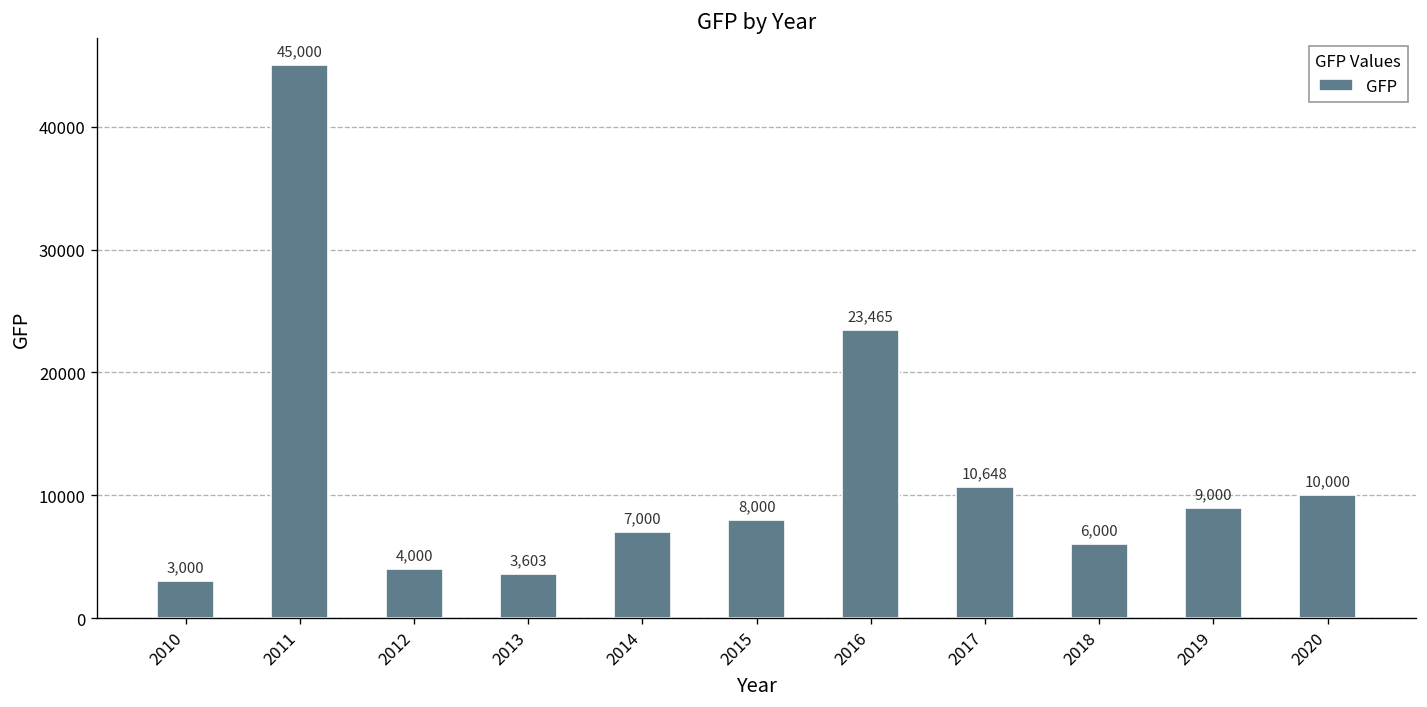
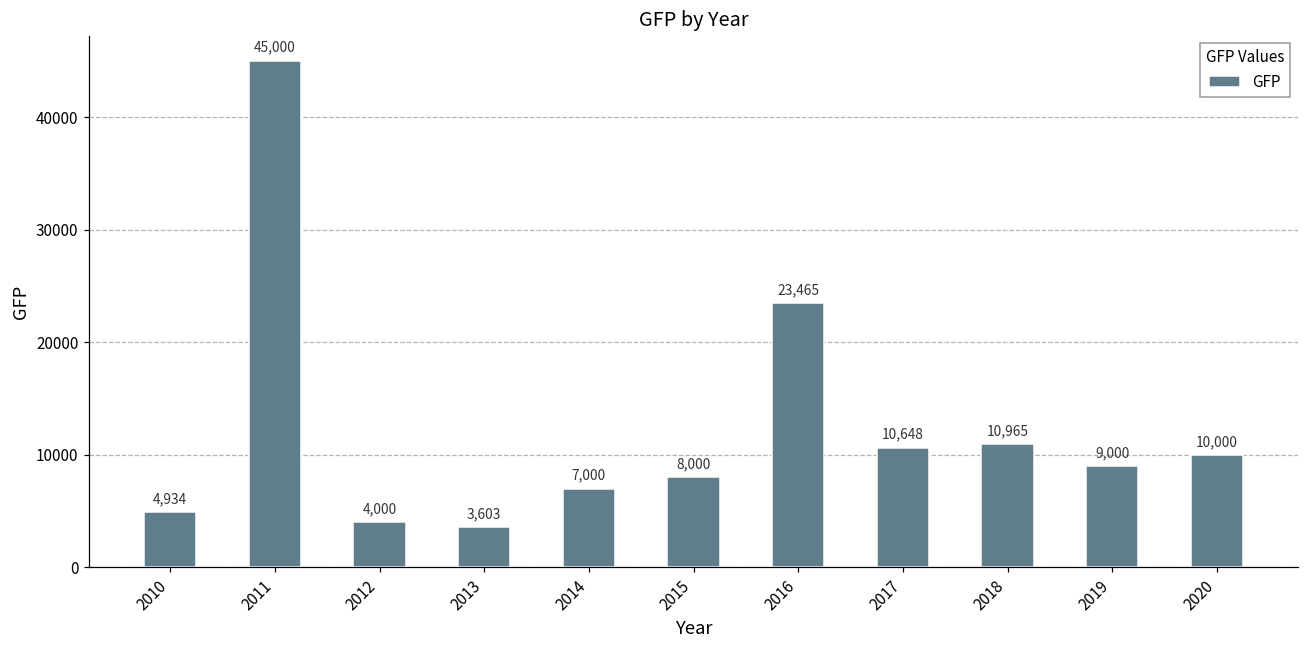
  {
-   "2010": "3,000",
+   "2010": "4,934",
    "2011": "45,000",
    "2012": "4,000",
    "2013": "3,603",
    "2014": "7,000",
    "2015": "8,000",
    "2016": "23,465",
    "2017": "10,648",
-   "2018": "6,000",
+   "2018": "10,965",
    "2019": "9,000",
    "2020": "10,000"
  }
